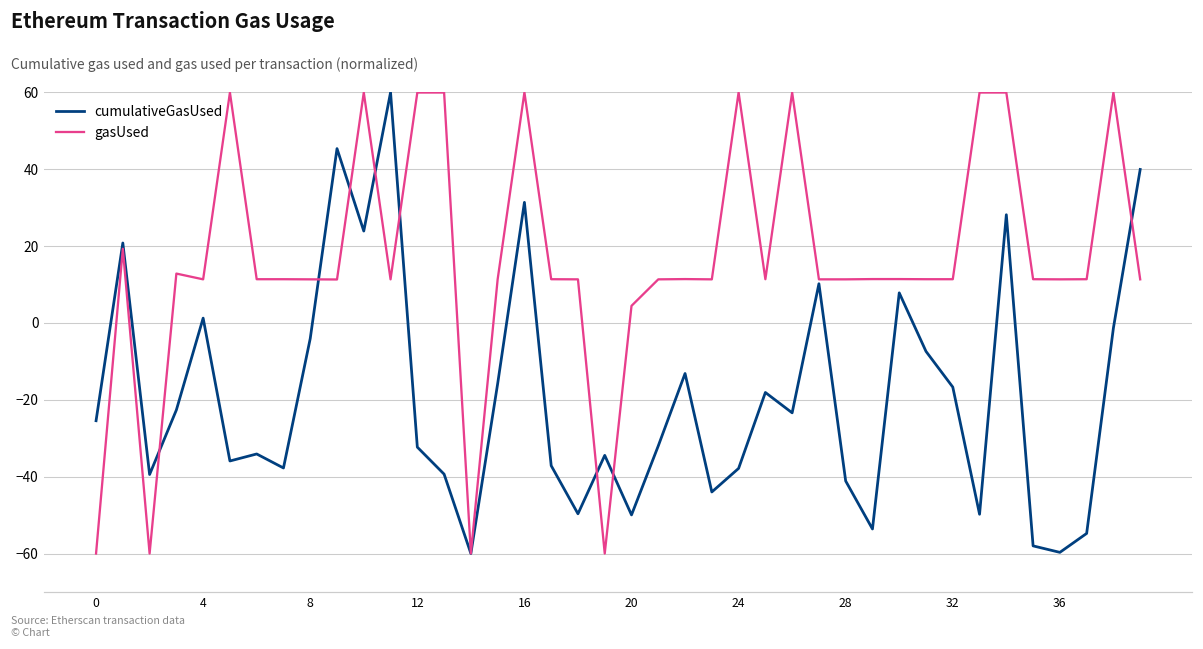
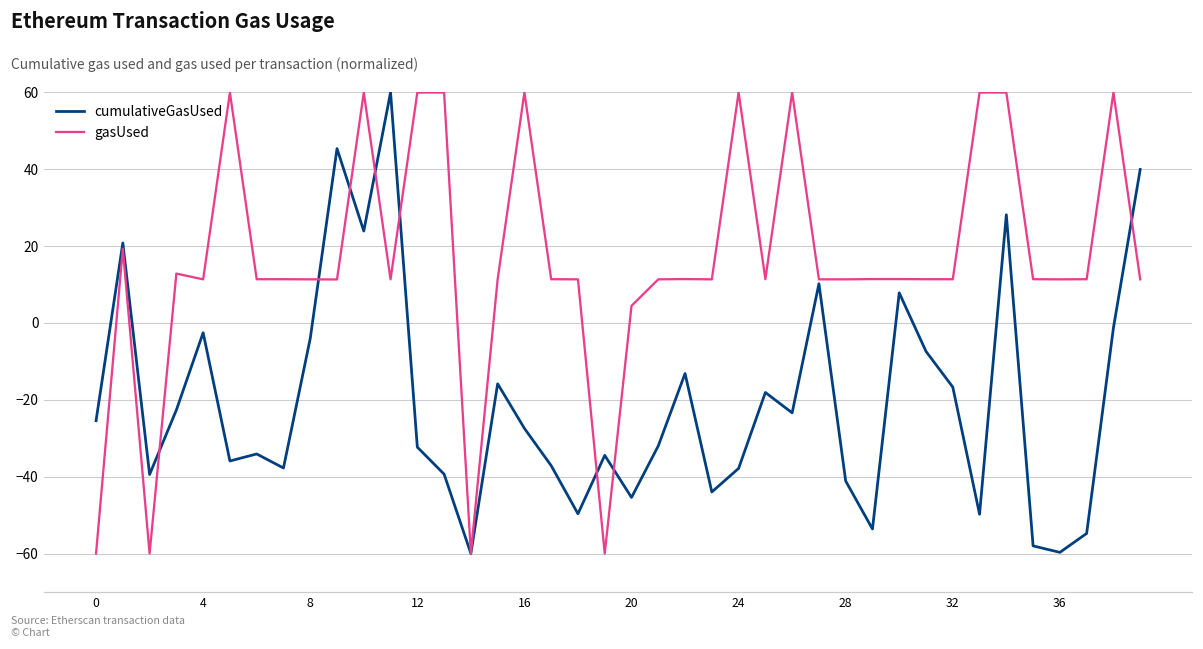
  {
    "cumulativeGasUsed": {
      "0": -25,
-     "4": 1,
+     "4": -3,
      "8": -4,
      "12": -32,
-     "16": 31,
-     "20": -50,
+     "16": -27,
+     "20": -45,
      "24": -38,
      "28": -41,
      "32": -17,
      "36": -60
    },
    "gasUsed": {
      "0": -60,
      "4": 11,
      "8": 11,
      "12": 60,
      "16": 60,
      "20": 4,
      "24": 60,
      "28": 11,
      "32": 11,
      "36": 11
    }
  }
